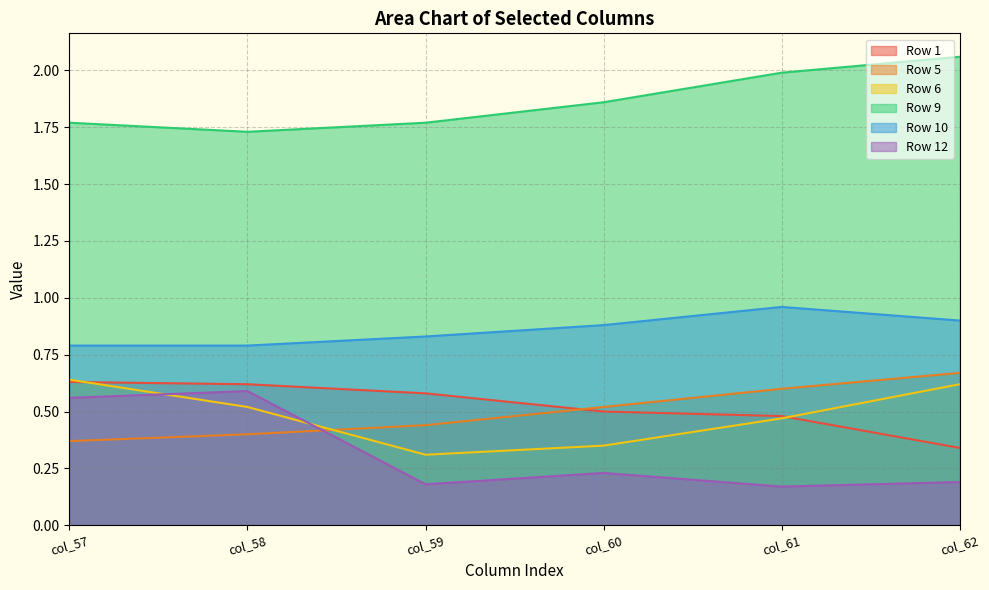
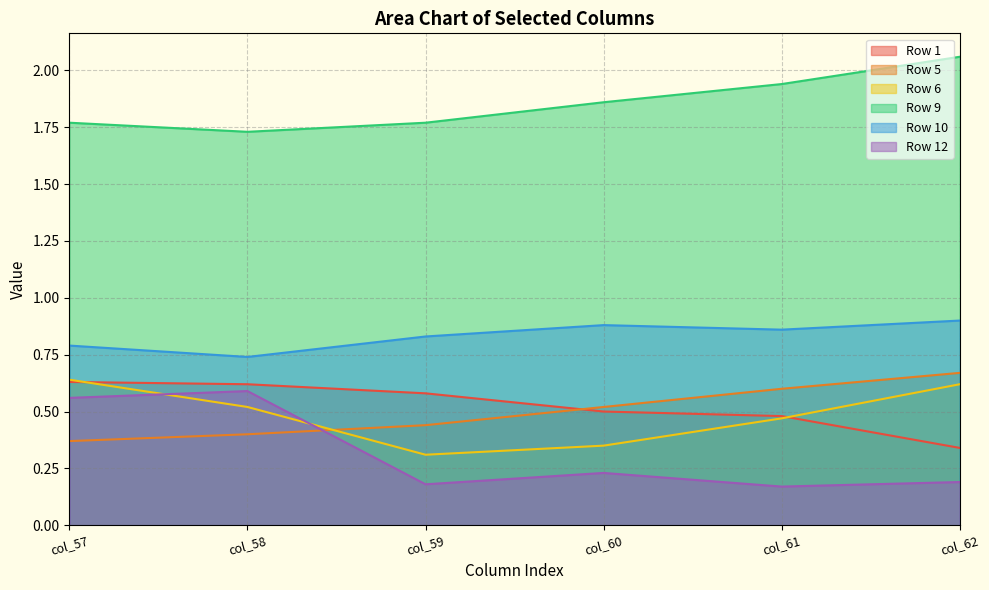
  {
    "Row 9": {
      "col_57": 1.77,
      "col_58": 1.73,
      "col_59": 1.77,
      "col_60": 1.86,
-     "col_61": 1.99,
+     "col_61": 1.94,
      "col_62": 2.06
    },
    "Row 10": {
      "col_57": 0.79,
-     "col_58": 0.79,
+     "col_58": 0.74,
      "col_59": 0.83,
      "col_60": 0.88,
-     "col_61": 0.96,
+     "col_61": 0.86,
      "col_62": 0.90
    },
    "Row 12": {
      "col_57": 0.56,
      "col_58": 0.59,
      "col_59": 0.18,
      "col_60": 0.23,
      "col_61": 0.17,
      "col_62": 0.19
    }
  }
